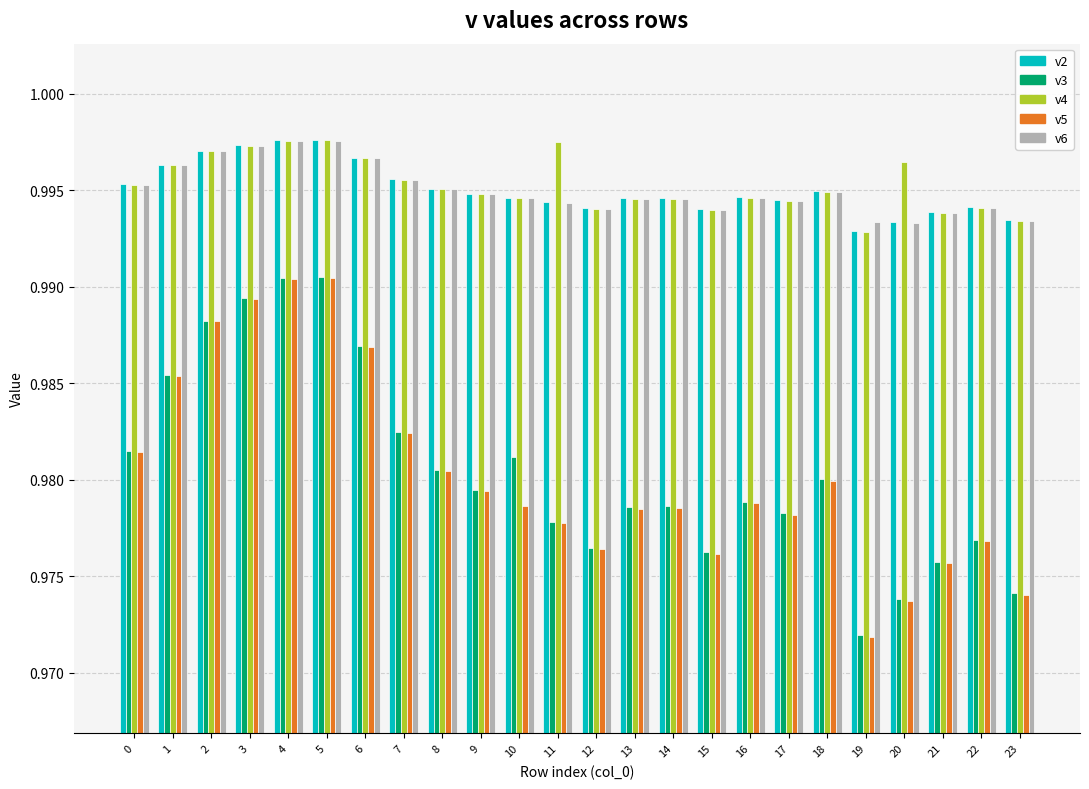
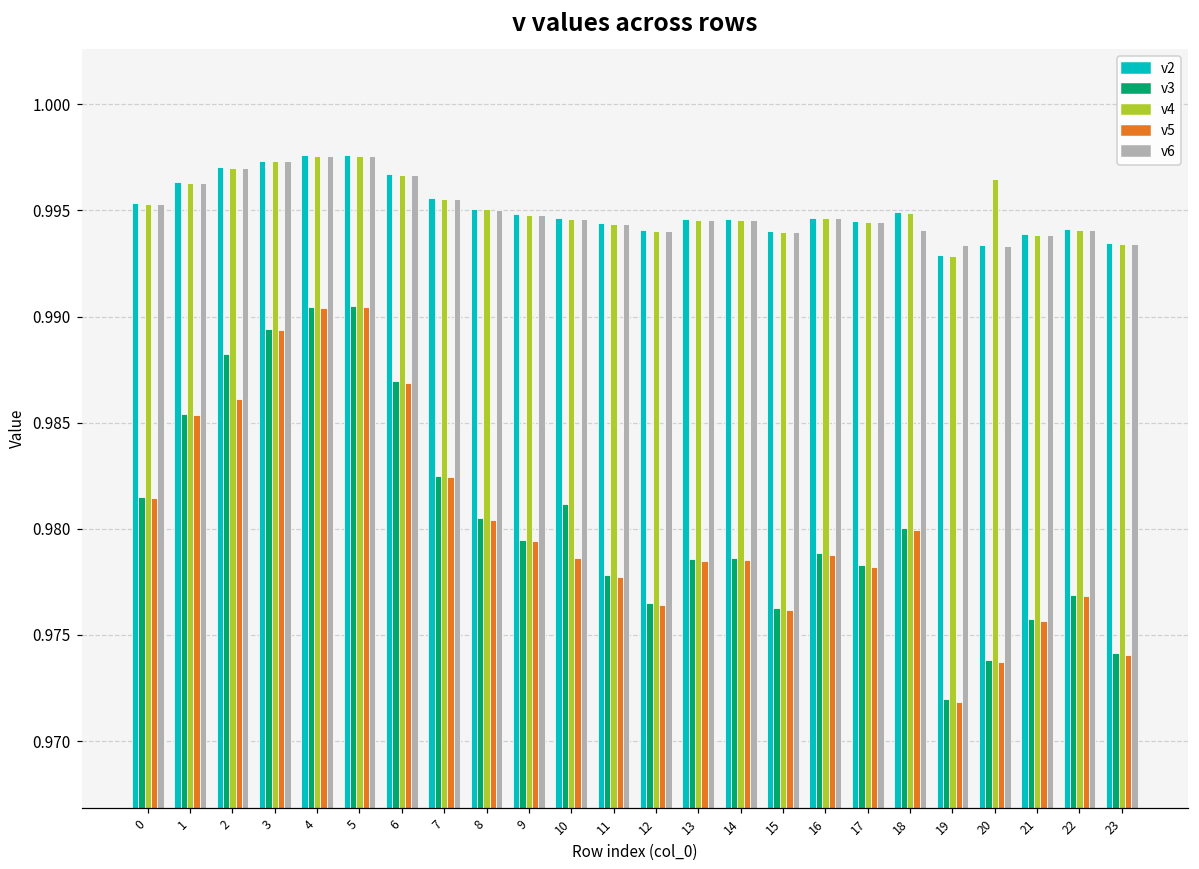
  {
    "v2": {
      "0": 0.9953,
      "1": 0.9963,
      "2": 0.9970,
      "3": 0.9973,
      "4": 0.9976,
      "5": 0.9976,
      "6": 0.9967,
      "7": 0.9956,
      "8": 0.9951,
      "9": 0.9948,
      "10": 0.9946,
      "11": 0.9944,
      "12": 0.9941,
      "13": 0.9946,
      "14": 0.9946,
      "15": 0.9940,
      "16": 0.9947,
      "17": 0.9945,
      "18": 0.9949,
      "19": 0.9929,
      "20": 0.9934,
      "21": 0.9939,
      "22": 0.9941,
      "23": 0.9935
    },
    "v3": {
      "0": 0.9815,
      "1": 0.9854,
      "2": 0.9882,
      "3": 0.9894,
      "4": 0.9905,
      "5": 0.9905,
      "6": 0.9869,
      "7": 0.9825,
      "8": 0.9805,
      "9": 0.9795,
      "10": 0.9812,
      "11": 0.9778,
      "12": 0.9765,
      "13": 0.9786,
      "14": 0.9786,
      "15": 0.9763,
      "16": 0.9789,
      "17": 0.9783,
      "18": 0.9800,
      "19": 0.9720,
      "20": 0.9738,
      "21": 0.9758,
      "22": 0.9769,
      "23": 0.9741
    },
    "v4": {
      "0": 0.9953,
      "1": 0.9963,
      "2": 0.9970,
      "3": 0.9973,
      "4": 0.9976,
      "5": 0.9976,
      "6": 0.9967,
      "7": 0.9955,
      "8": 0.9950,
      "9": 0.9948,
      "10": 0.9946,
-     "11": 0.9975,
+     "11": 0.9944,
      "12": 0.9940,
      "13": 0.9945,
      "14": 0.9946,
      "15": 0.9940,
      "16": 0.9946,
      "17": 0.9945,
      "18": 0.9949,
      "19": 0.9928,
      "20": 0.9965,
      "21": 0.9938,
      "22": 0.9941,
      "23": 0.9934
    },
    "v5": {
      "0": 0.9814,
      "1": 0.9854,
-     "2": 0.9882,
+     "2": 0.9861,
      "3": 0.9894,
      "4": 0.9904,
      "5": 0.9905,
      "6": 0.9869,
      "7": 0.9824,
      "8": 0.9804,
      "9": 0.9794,
      "10": 0.9786,
      "11": 0.9777,
      "12": 0.9764,
      "13": 0.9785,
      "14": 0.9785,
      "15": 0.9762,
      "16": 0.9788,
      "17": 0.9782,
      "18": 0.9799,
      "19": 0.9719,
      "20": 0.9737,
      "21": 0.9757,
      "22": 0.9768,
      "23": 0.9740
    },
    "v6": {
      "0": 0.9953,
      "1": 0.9963,
      "2": 0.9970,
      "3": 0.9973,
      "4": 0.9976,
      "5": 0.9976,
      "6": 0.9967,
      "7": 0.9955,
      "8": 0.9950,
      "9": 0.9948,
      "10": 0.9946,
      "11": 0.9944,
      "12": 0.9940,
      "13": 0.9945,
      "14": 0.9946,
      "15": 0.9940,
      "16": 0.9946,
      "17": 0.9945,
-     "18": 0.9949,
+     "18": 0.9941,
      "19": 0.9934,
      "20": 0.9933,
      "21": 0.9938,
      "22": 0.9941,
      "23": 0.9934
    }
  }
